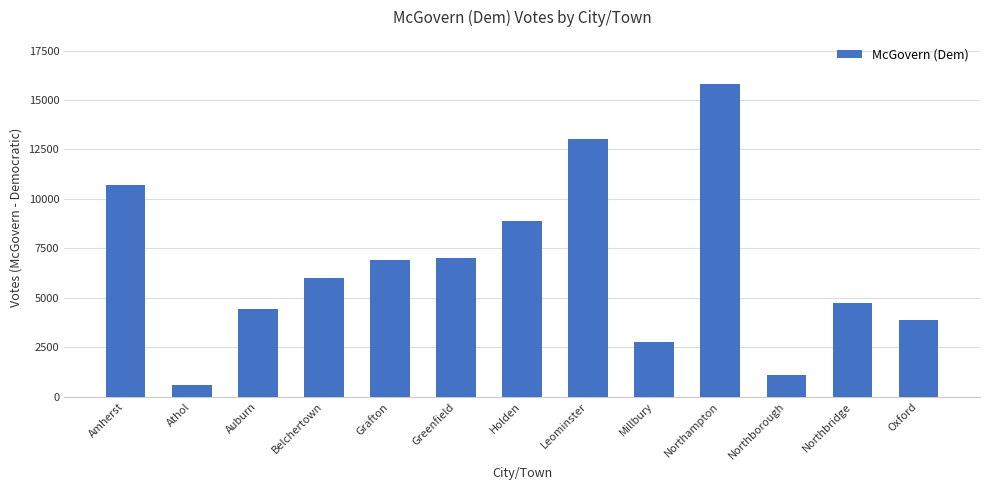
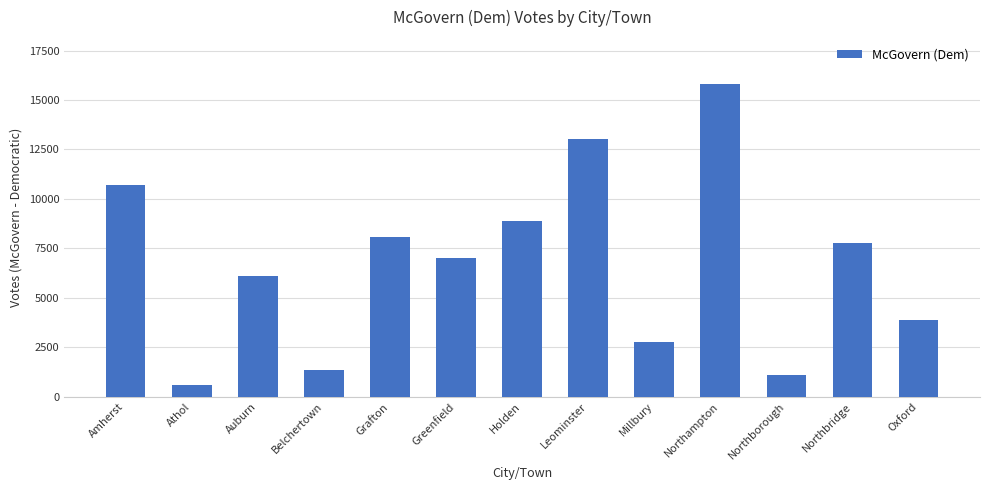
  {
    "Amherst": 10700,
    "Athol": 600,
-   "Auburn": 4400,
-   "Belchertown": 6000,
-   "Grafton": 6900,
+   "Auburn": 6100,
+   "Belchertown": 1400,
+   "Grafton": 8100,
    "Greenfield": 7000,
    "Holden": 8900,
    "Leominster": 13000,
    "Millbury": 2800,
    "Northampton": 15800,
    "Northborough": 1100,
-   "Northbridge": 4800,
+   "Northbridge": 7800,
    "Oxford": 3900
  }
